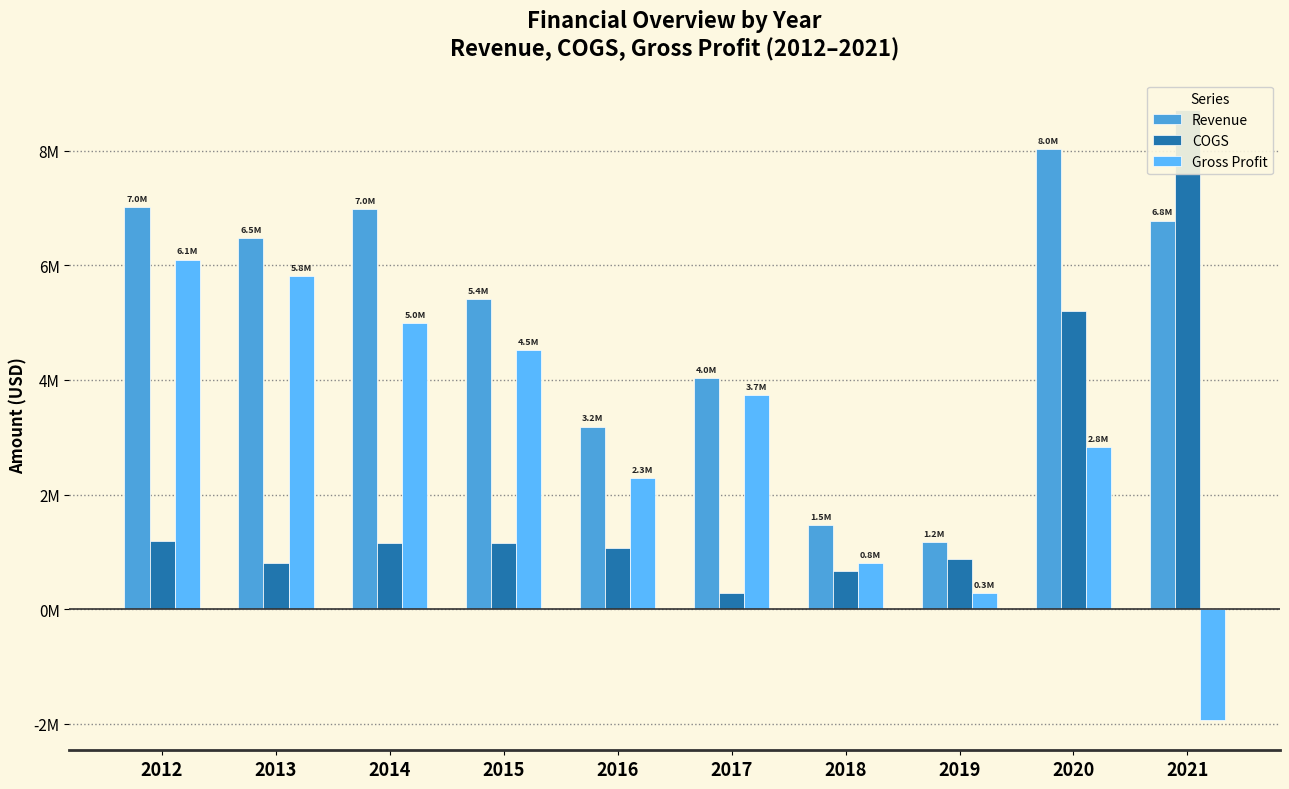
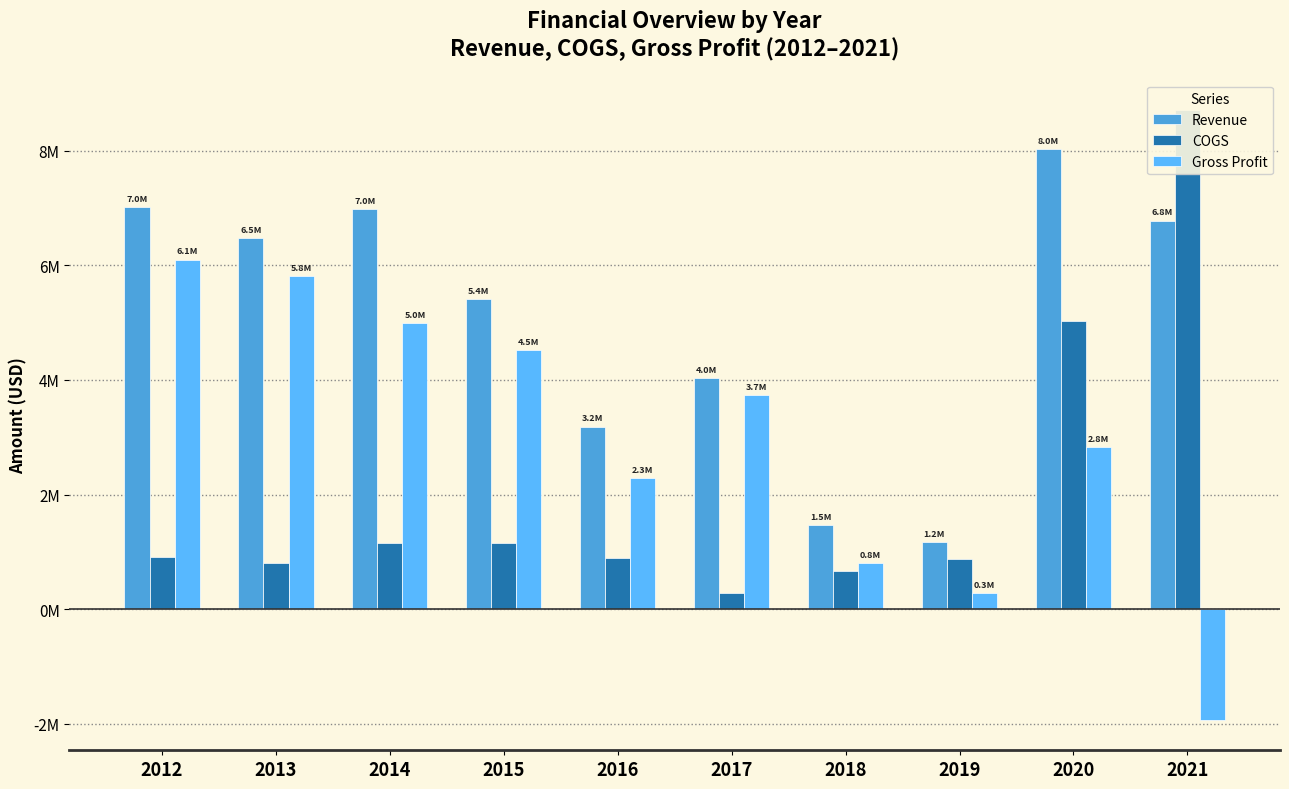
  {
    "COGS": {
-     "2012": 1200000,
+     "2012": 900000,
      "2013": 800000,
      "2014": 1200000,
      "2015": 1100000,
-     "2016": 1100000,
+     "2016": 900000,
      "2017": 300000,
      "2018": 700000,
      "2019": 900000,
-     "2020": 5200000
+     "2020": 5000000
    }
  }
